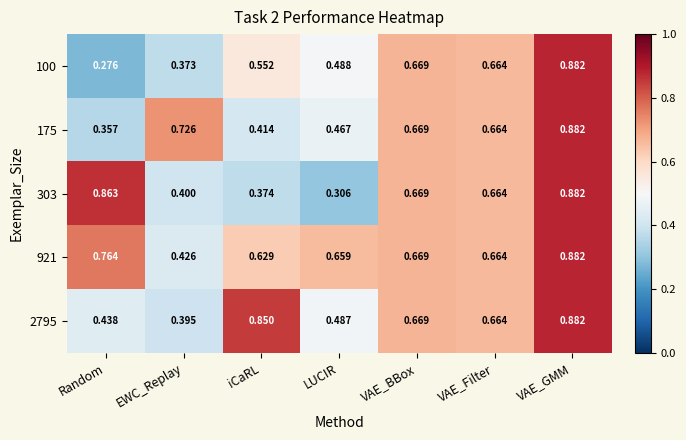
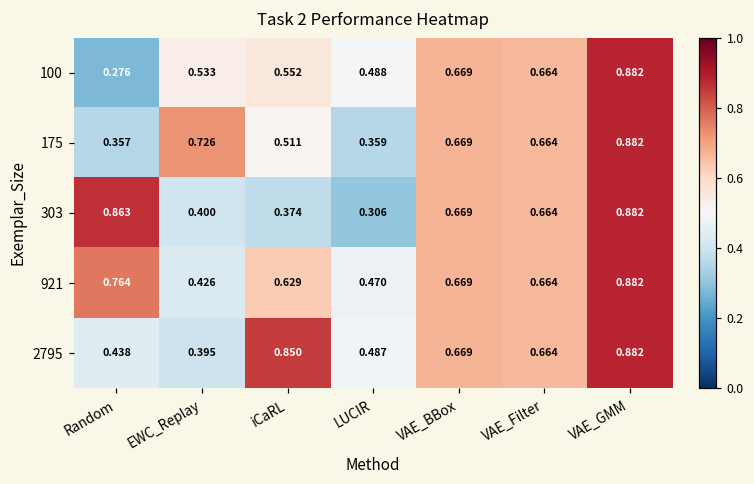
  {
    "100": {
      "Random": 0.276,
-     "EWC_Replay": 0.373,
+     "EWC_Replay": 0.533,
      "iCaRL": 0.552,
      "LUCIR": 0.488,
      "VAE_BBox": 0.669,
      "VAE_Filter": 0.664,
      "VAE_GMM": 0.882
    },
    "175": {
      "Random": 0.357,
      "EWC_Replay": 0.726,
-     "iCaRL": 0.414,
-     "LUCIR": 0.467,
+     "iCaRL": 0.511,
+     "LUCIR": 0.359,
      "VAE_BBox": 0.669,
      "VAE_Filter": 0.664,
      "VAE_GMM": 0.882
    },
    "303": {
      "Random": 0.863,
      "EWC_Replay": 0.400,
      "iCaRL": 0.374,
      "LUCIR": 0.306,
      "VAE_BBox": 0.669,
      "VAE_Filter": 0.664,
      "VAE_GMM": 0.882
    },
    "921": {
      "Random": 0.764,
      "EWC_Replay": 0.426,
      "iCaRL": 0.629,
-     "LUCIR": 0.659,
+     "LUCIR": 0.470,
      "VAE_BBox": 0.669,
      "VAE_Filter": 0.664,
      "VAE_GMM": 0.882
    },
    "2795": {
      "Random": 0.438,
      "EWC_Replay": 0.395,
      "iCaRL": 0.850,
      "LUCIR": 0.487,
      "VAE_BBox": 0.669,
      "VAE_Filter": 0.664,
      "VAE_GMM": 0.882
    }
  }
